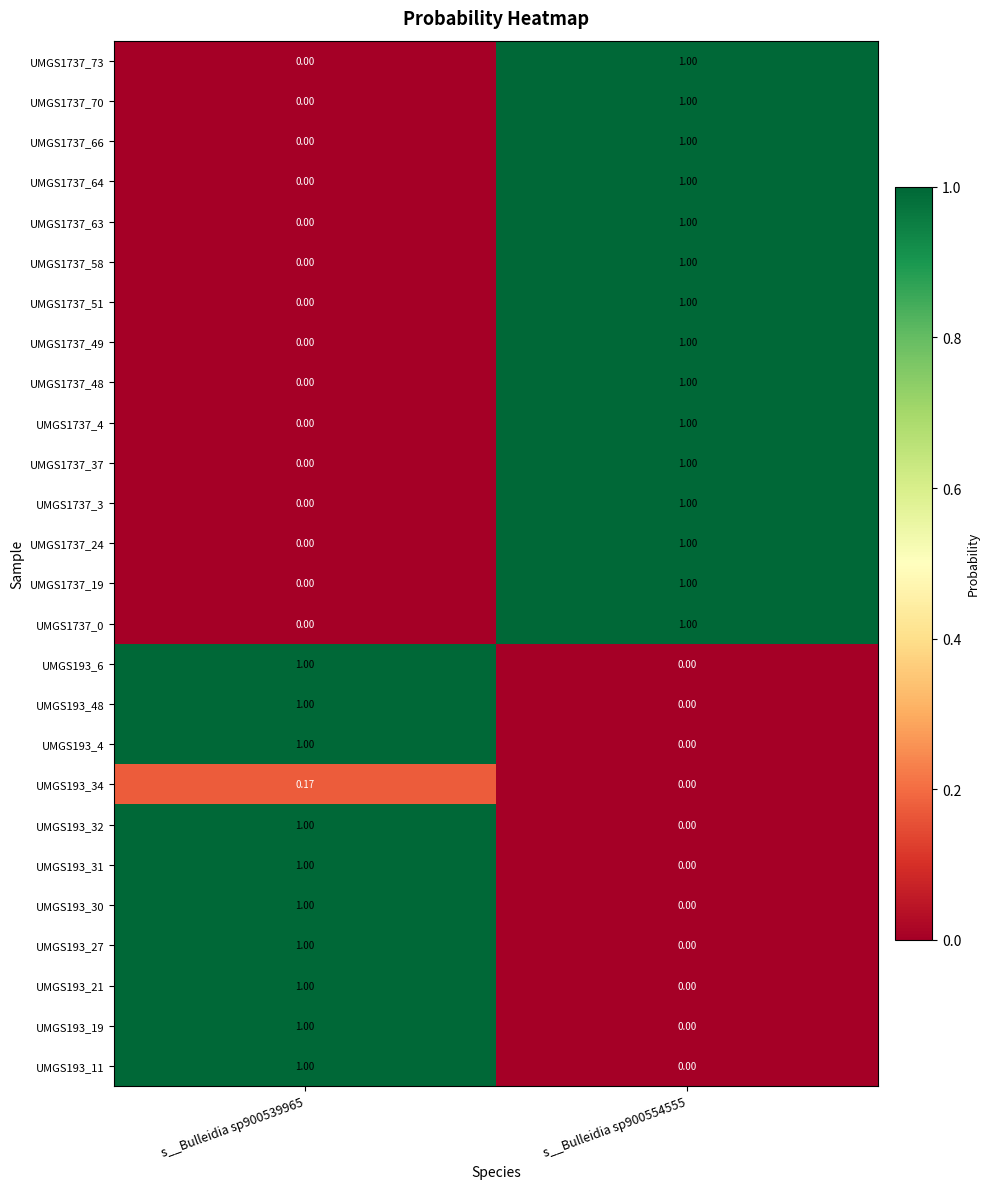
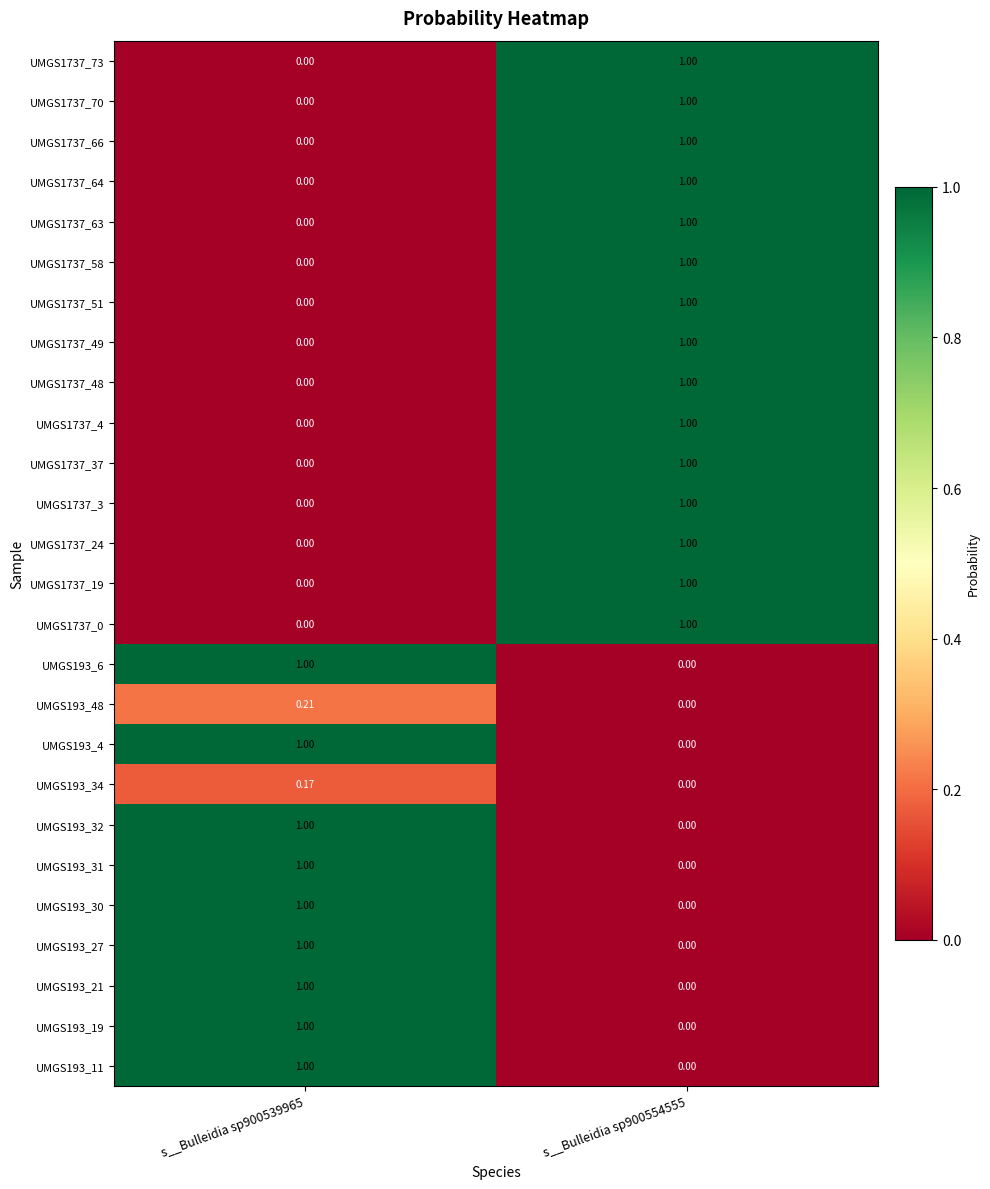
  {
    "UMGS1737_73": {
      "s__Bulleidia sp900539965": 0.00,
      "s__Bulleidia sp900554555": 1.00
    },
    "UMGS1737_70": {
      "s__Bulleidia sp900539965": 0.00,
      "s__Bulleidia sp900554555": 1.00
    },
    "UMGS1737_66": {
      "s__Bulleidia sp900539965": 0.00,
      "s__Bulleidia sp900554555": 1.00
    },
    "UMGS1737_64": {
      "s__Bulleidia sp900539965": 0.00,
      "s__Bulleidia sp900554555": 1.00
    },
    "UMGS1737_63": {
      "s__Bulleidia sp900539965": 0.00,
      "s__Bulleidia sp900554555": 1.00
    },
    "UMGS1737_58": {
      "s__Bulleidia sp900539965": 0.00,
      "s__Bulleidia sp900554555": 1.00
    },
    "UMGS1737_51": {
      "s__Bulleidia sp900539965": 0.00,
      "s__Bulleidia sp900554555": 1.00
    },
    "UMGS1737_49": {
      "s__Bulleidia sp900539965": 0.00,
      "s__Bulleidia sp900554555": 1.00
    },
    "UMGS1737_48": {
      "s__Bulleidia sp900539965": 0.00,
      "s__Bulleidia sp900554555": 1.00
    },
    "UMGS1737_4": {
      "s__Bulleidia sp900539965": 0.00,
      "s__Bulleidia sp900554555": 1.00
    },
    "UMGS1737_37": {
      "s__Bulleidia sp900539965": 0.00,
      "s__Bulleidia sp900554555": 1.00
    },
    "UMGS1737_3": {
      "s__Bulleidia sp900539965": 0.00,
      "s__Bulleidia sp900554555": 1.00
    },
    "UMGS1737_24": {
      "s__Bulleidia sp900539965": 0.00,
      "s__Bulleidia sp900554555": 1.00
    },
    "UMGS1737_19": {
      "s__Bulleidia sp900539965": 0.00,
      "s__Bulleidia sp900554555": 1.00
    },
    "UMGS1737_0": {
      "s__Bulleidia sp900539965": 0.00,
      "s__Bulleidia sp900554555": 1.00
    },
    "UMGS193_6": {
      "s__Bulleidia sp900539965": 1.00,
      "s__Bulleidia sp900554555": 0.00
    },
    "UMGS193_48": {
-     "s__Bulleidia sp900539965": 1.00,
+     "s__Bulleidia sp900539965": 0.21,
      "s__Bulleidia sp900554555": 0.00
    },
    "UMGS193_4": {
      "s__Bulleidia sp900539965": 1.00,
      "s__Bulleidia sp900554555": 0.00
    },
    "UMGS193_34": {
      "s__Bulleidia sp900539965": 0.17,
      "s__Bulleidia sp900554555": 0.00
    },
    "UMGS193_32": {
      "s__Bulleidia sp900539965": 1.00,
      "s__Bulleidia sp900554555": 0.00
    },
    "UMGS193_31": {
      "s__Bulleidia sp900539965": 1.00,
      "s__Bulleidia sp900554555": 0.00
    },
    "UMGS193_30": {
      "s__Bulleidia sp900539965": 1.00,
      "s__Bulleidia sp900554555": 0.00
    },
    "UMGS193_27": {
      "s__Bulleidia sp900539965": 1.00,
      "s__Bulleidia sp900554555": 0.00
    },
    "UMGS193_21": {
      "s__Bulleidia sp900539965": 1.00,
      "s__Bulleidia sp900554555": 0.00
    },
    "UMGS193_19": {
      "s__Bulleidia sp900539965": 1.00,
      "s__Bulleidia sp900554555": 0.00
    },
    "UMGS193_11": {
      "s__Bulleidia sp900539965": 1.00,
      "s__Bulleidia sp900554555": 0.00
    }
  }
